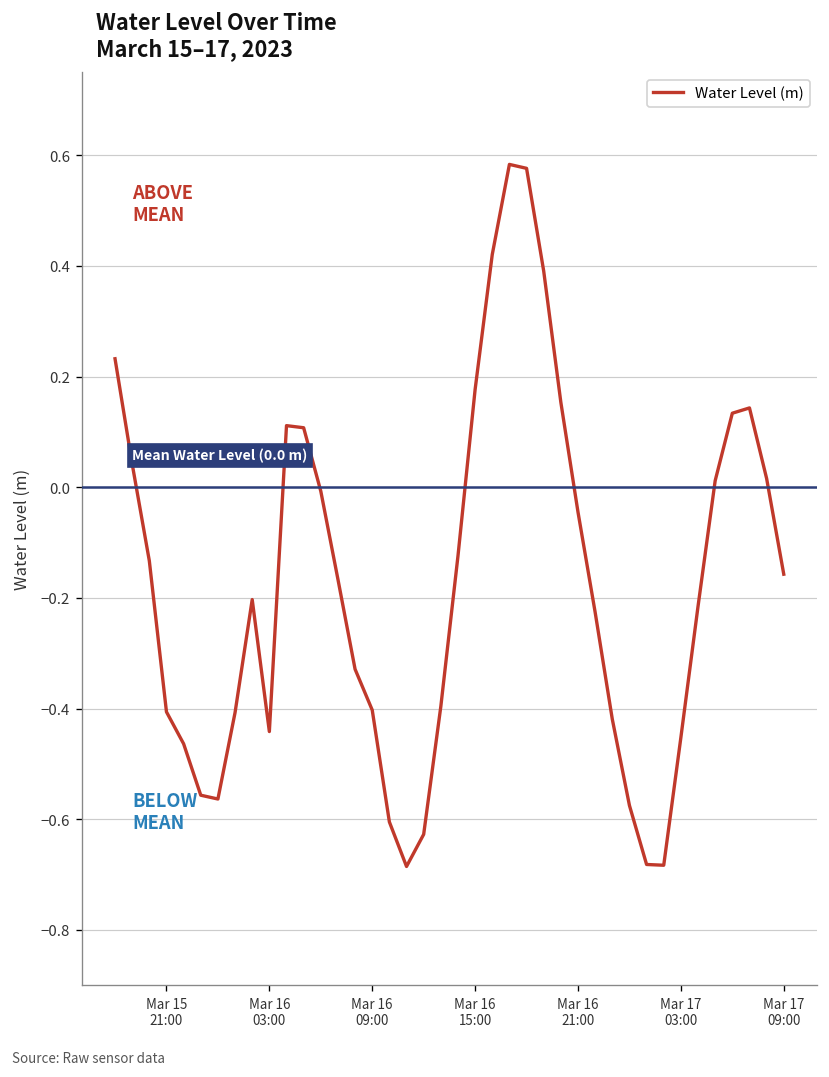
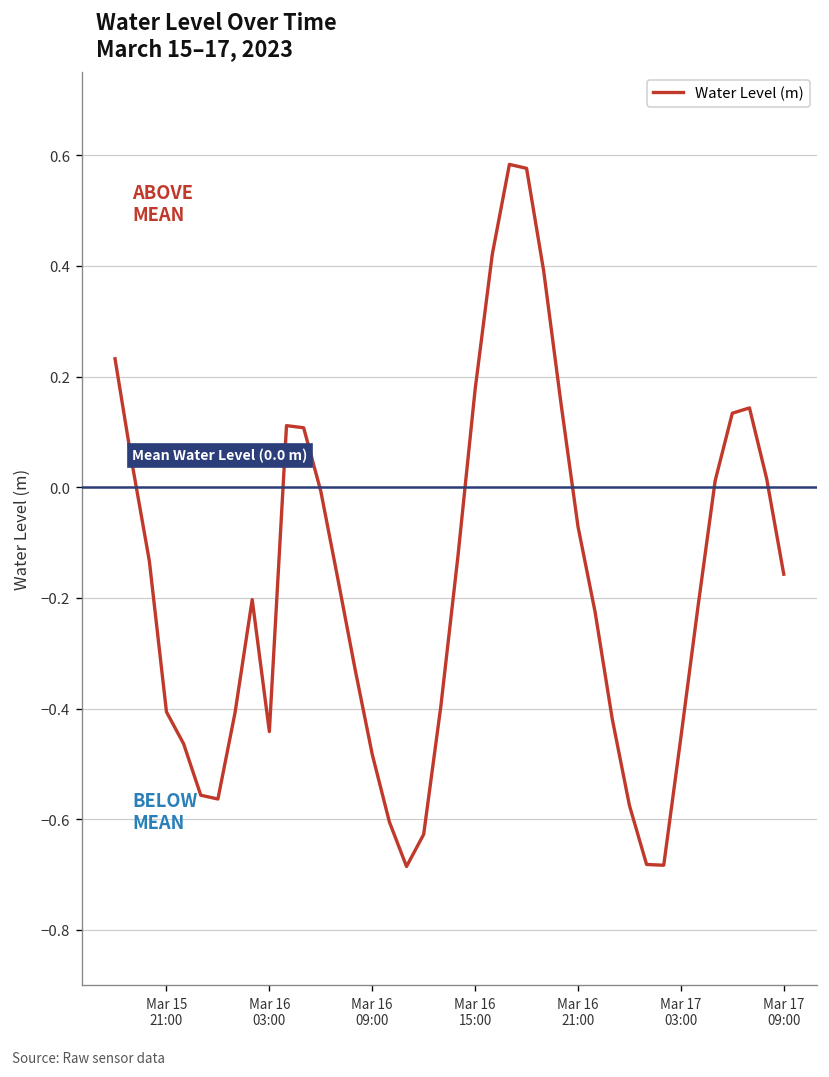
  {
    "Mar 15 21:00": -0.41,
    "Mar 16 03:00": -0.44,
-   "Mar 16 09:00": -0.40,
+   "Mar 16 09:00": -0.48,
    "Mar 16 15:00": 0.18,
-   "Mar 16 21:00": -0.04,
+   "Mar 16 21:00": -0.07,
    "Mar 17 03:00": -0.45,
    "Mar 17 09:00": -0.16
  }
